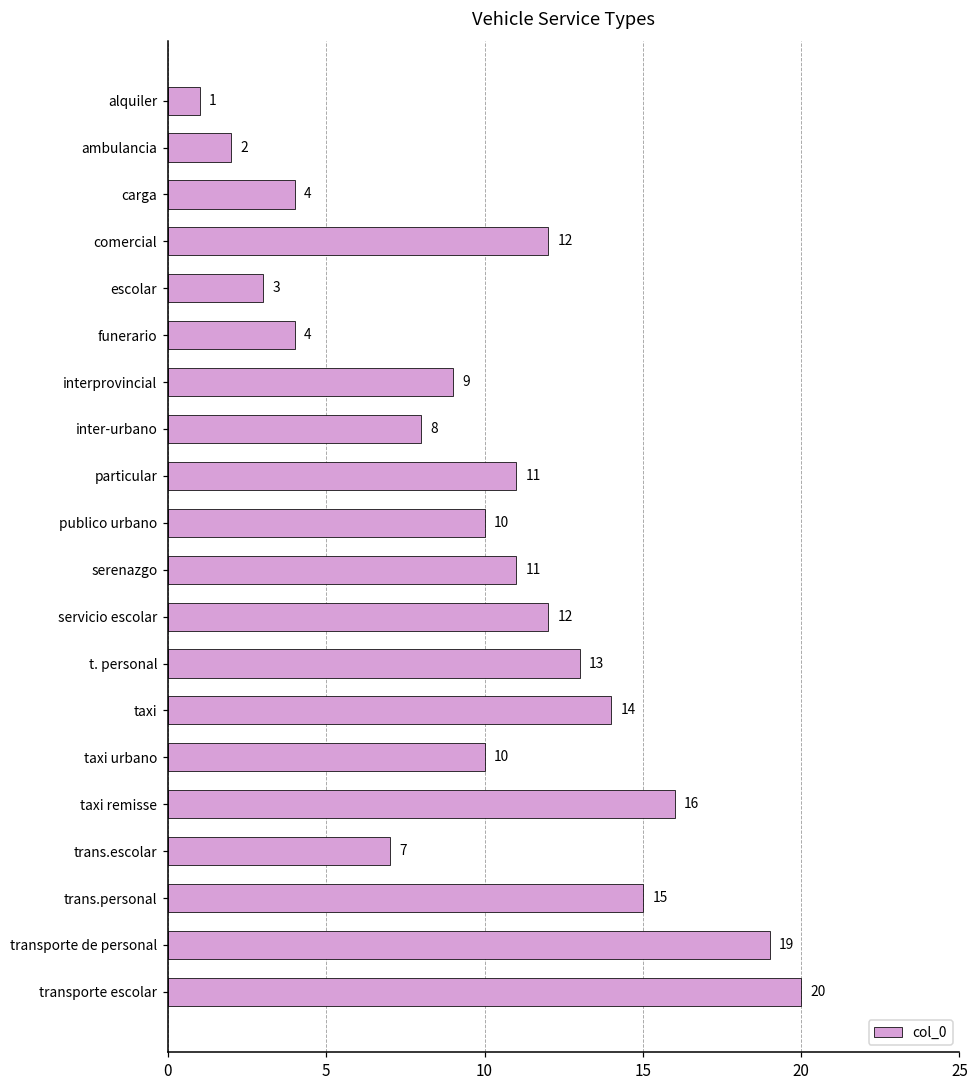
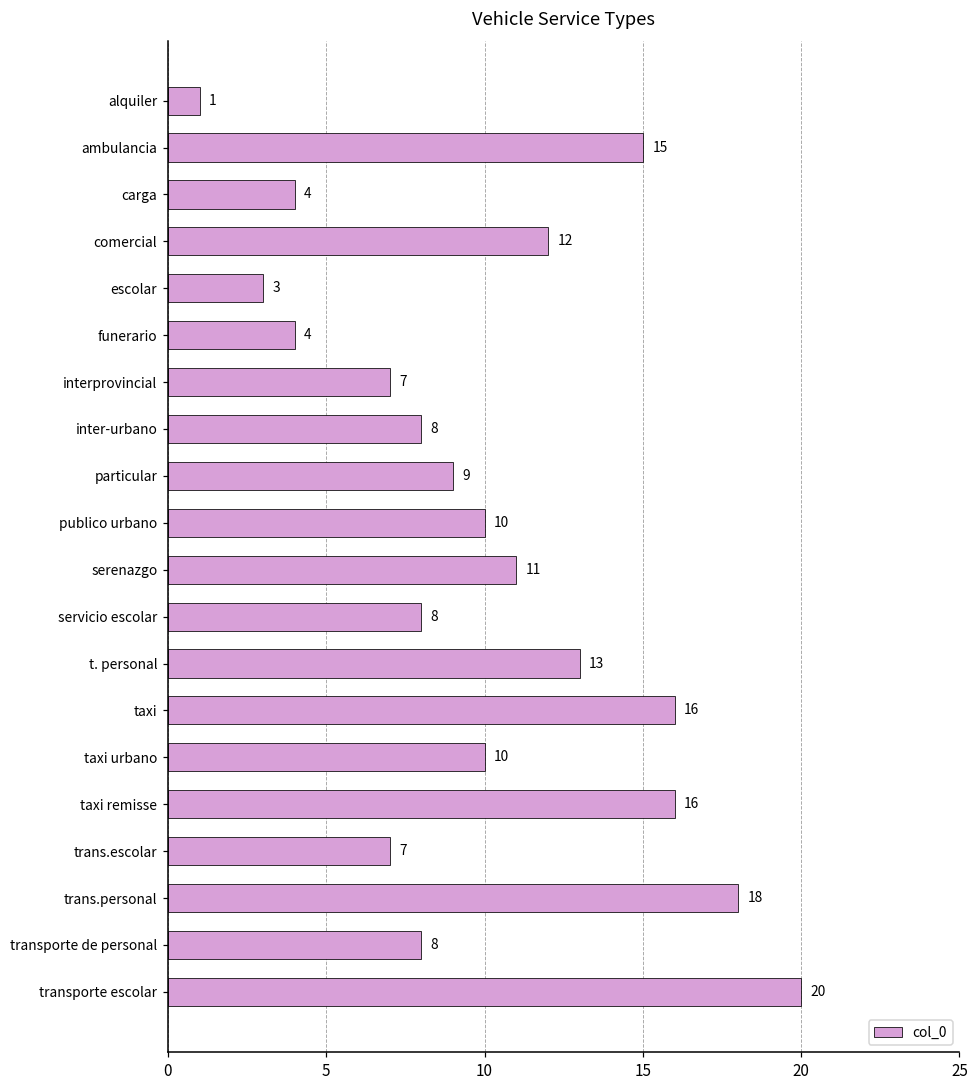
  {
    "alquiler": 1,
-   "ambulancia": 2,
+   "ambulancia": 15,
    "carga": 4,
    "comercial": 12,
    "escolar": 3,
    "funerario": 4,
-   "interprovincial": 9,
+   "interprovincial": 7,
    "inter-urbano": 8,
-   "particular": 11,
+   "particular": 9,
    "publico urbano": 10,
    "serenazgo": 11,
-   "servicio escolar": 12,
+   "servicio escolar": 8,
    "t. personal": 13,
-   "taxi": 14,
+   "taxi": 16,
    "taxi urbano": 10,
    "taxi remisse": 16,
    "trans.escolar": 7,
-   "trans.personal": 15,
-   "transporte de personal": 19,
+   "trans.personal": 18,
+   "transporte de personal": 8,
    "transporte escolar": 20
  }
